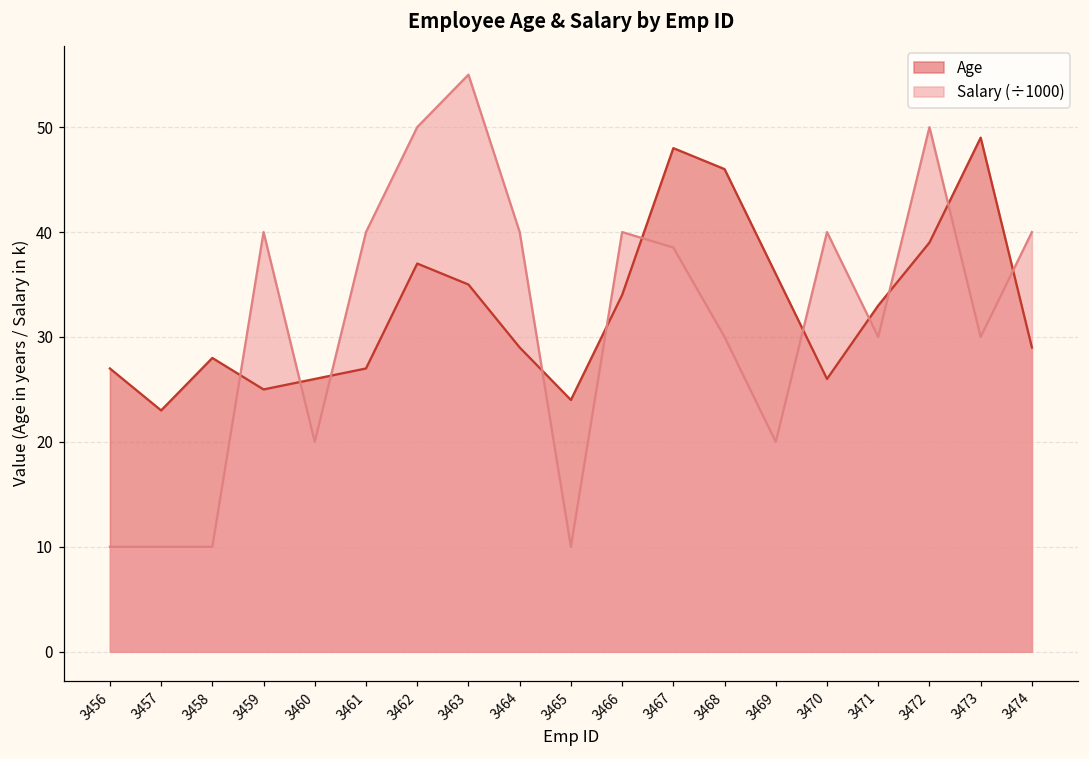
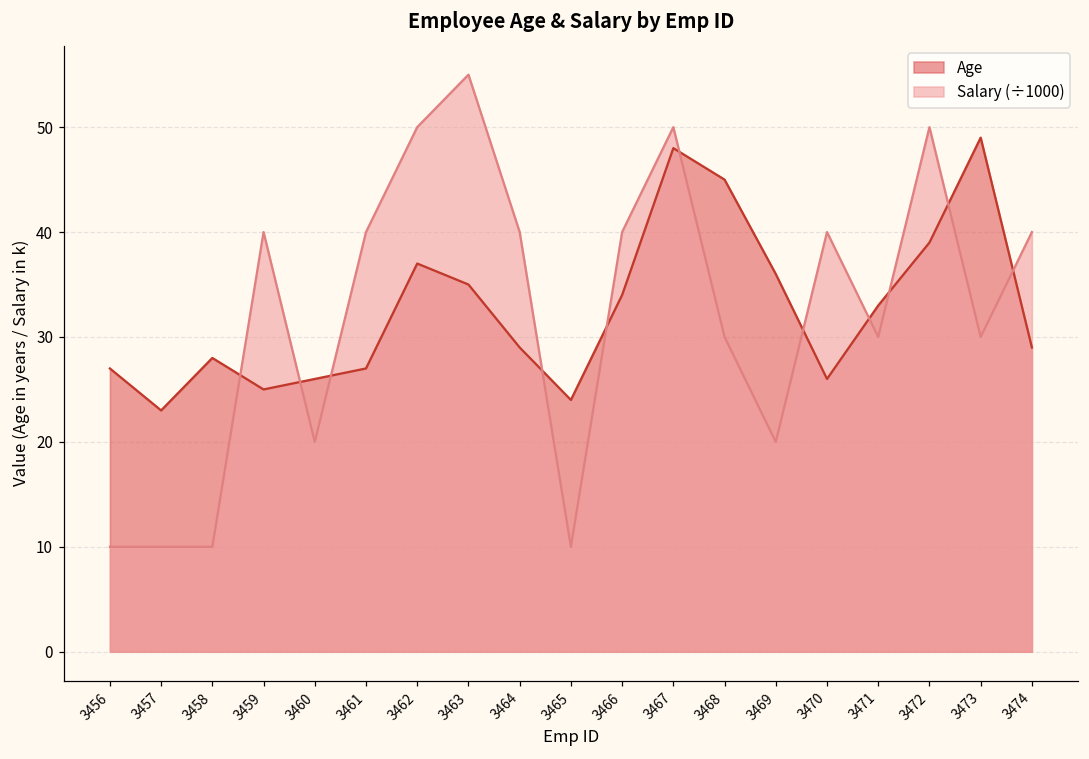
  {
    "Age": {
      "3456": 27,
      "3457": 23,
      "3458": 28,
      "3459": 25,
      "3460": 26,
      "3461": 27,
      "3462": 37,
      "3463": 35,
      "3464": 29,
      "3465": 24,
      "3466": 34,
      "3467": 48,
-     "3468": 46,
+     "3468": 45,
      "3469": 36,
      "3470": 26,
      "3471": 33,
      "3472": 39,
      "3473": 49,
      "3474": 29
    },
    "Salary (÷1000)": {
      "3456": 10,
      "3457": 10,
      "3458": 10,
      "3459": 40,
      "3460": 20,
      "3461": 40,
      "3462": 50,
      "3463": 55,
      "3464": 40,
      "3465": 10,
      "3466": 40,
-     "3467": 39,
+     "3467": 50,
      "3468": 30,
      "3469": 20,
      "3470": 40,
      "3471": 30,
      "3472": 50,
      "3473": 30,
      "3474": 40
    }
  }
